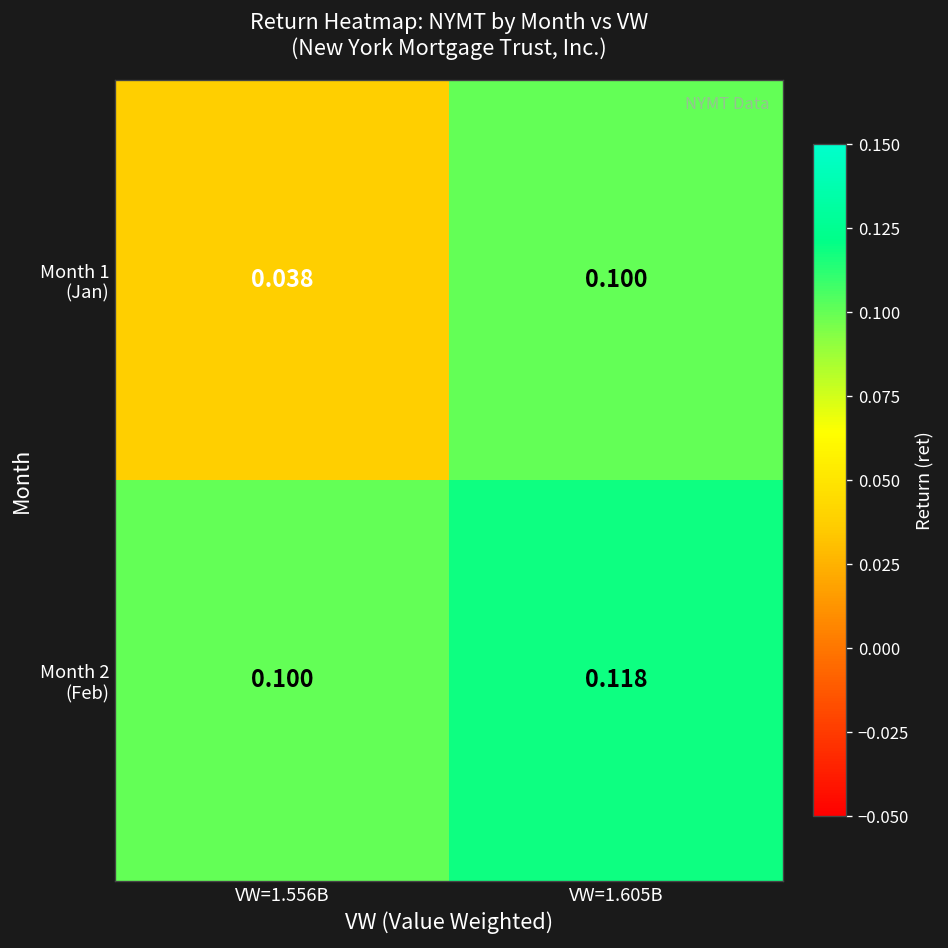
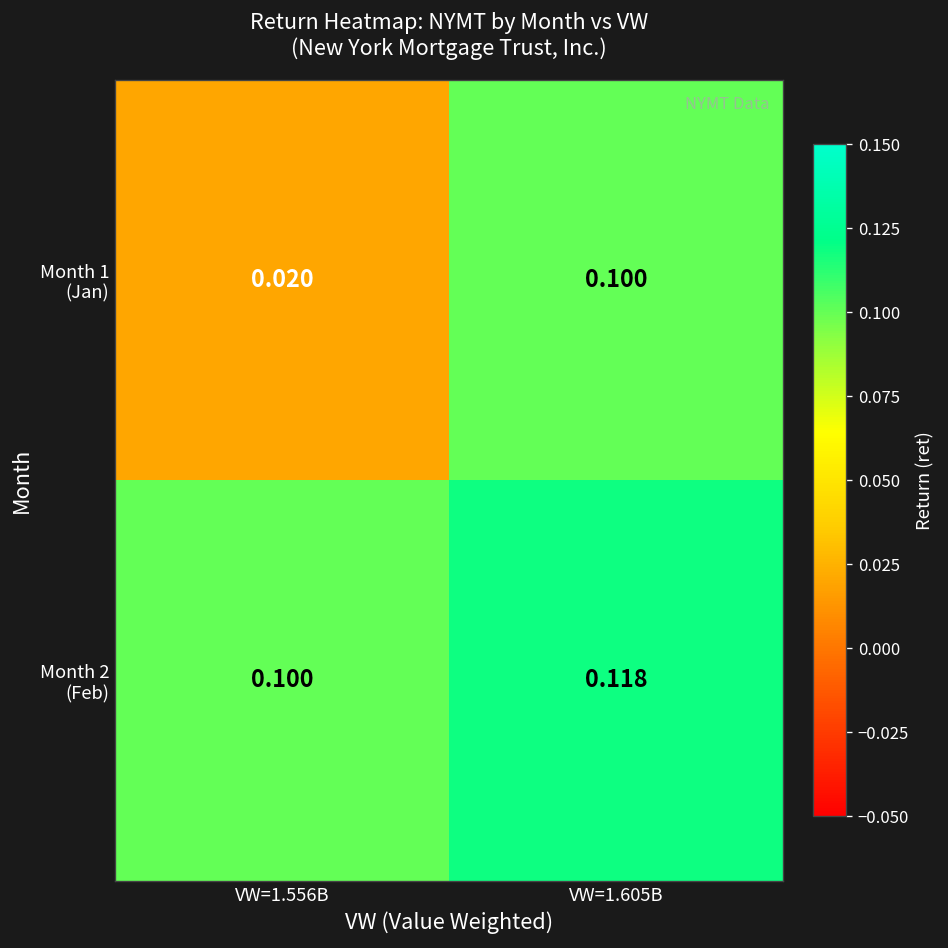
  {
    "Month 1 (Jan)": {
-     "VW=1.556B": 0.038
+     "VW=1.556B": 0.020
    },
    "Month 2 (Feb)": {
      "VW=1.556B": 0.100,
      "VW=1.605B": 0.118
    }
  }
